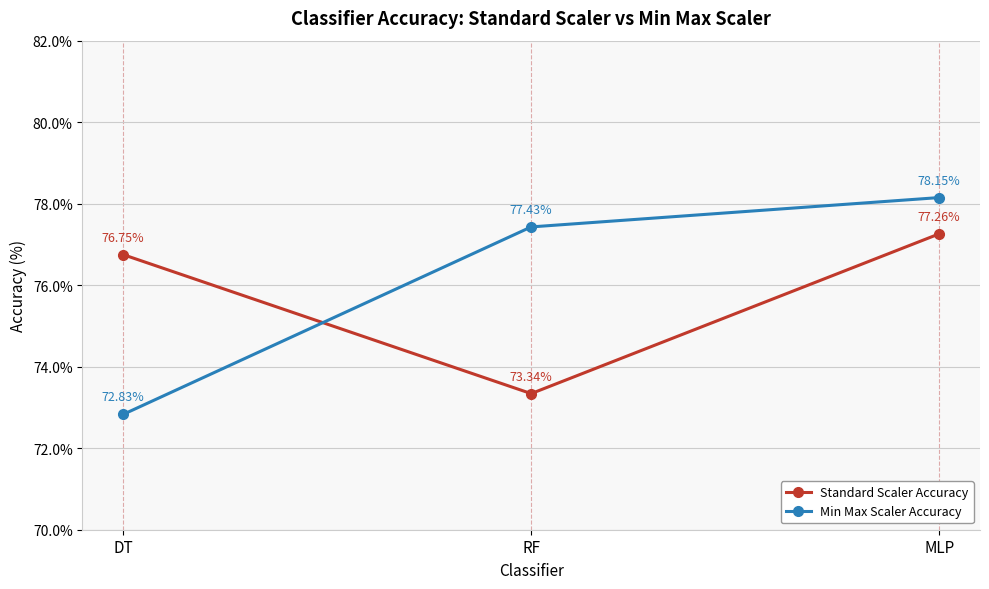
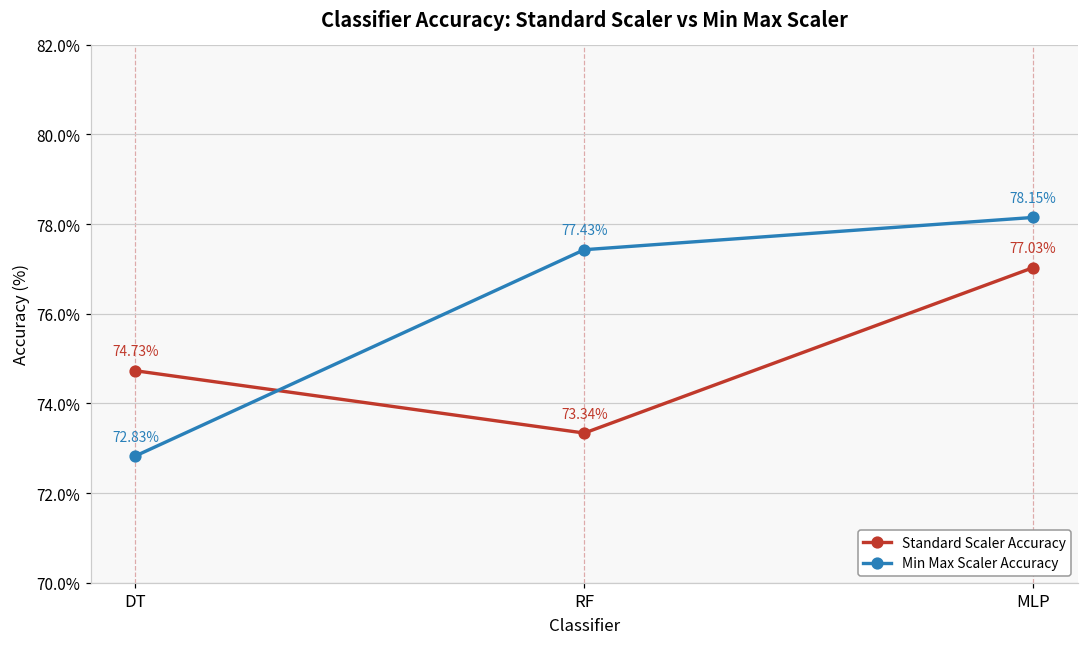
  {
    "Standard Scaler Accuracy": {
-     "DT": "76.75%",
+     "DT": "74.73%",
      "RF": "73.34%",
-     "MLP": "77.26%"
+     "MLP": "77.03%"
    },
    "Min Max Scaler Accuracy": {
      "DT": "72.83%",
      "RF": "77.43%",
      "MLP": "78.15%"
    }
  }
